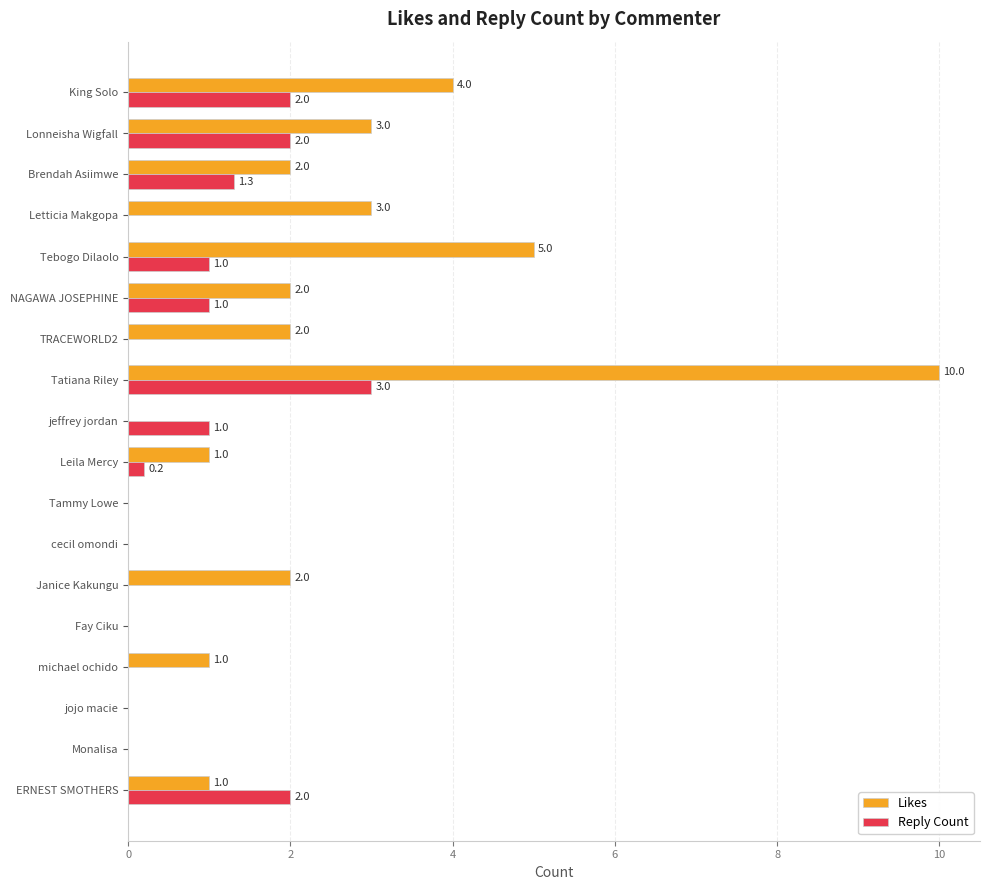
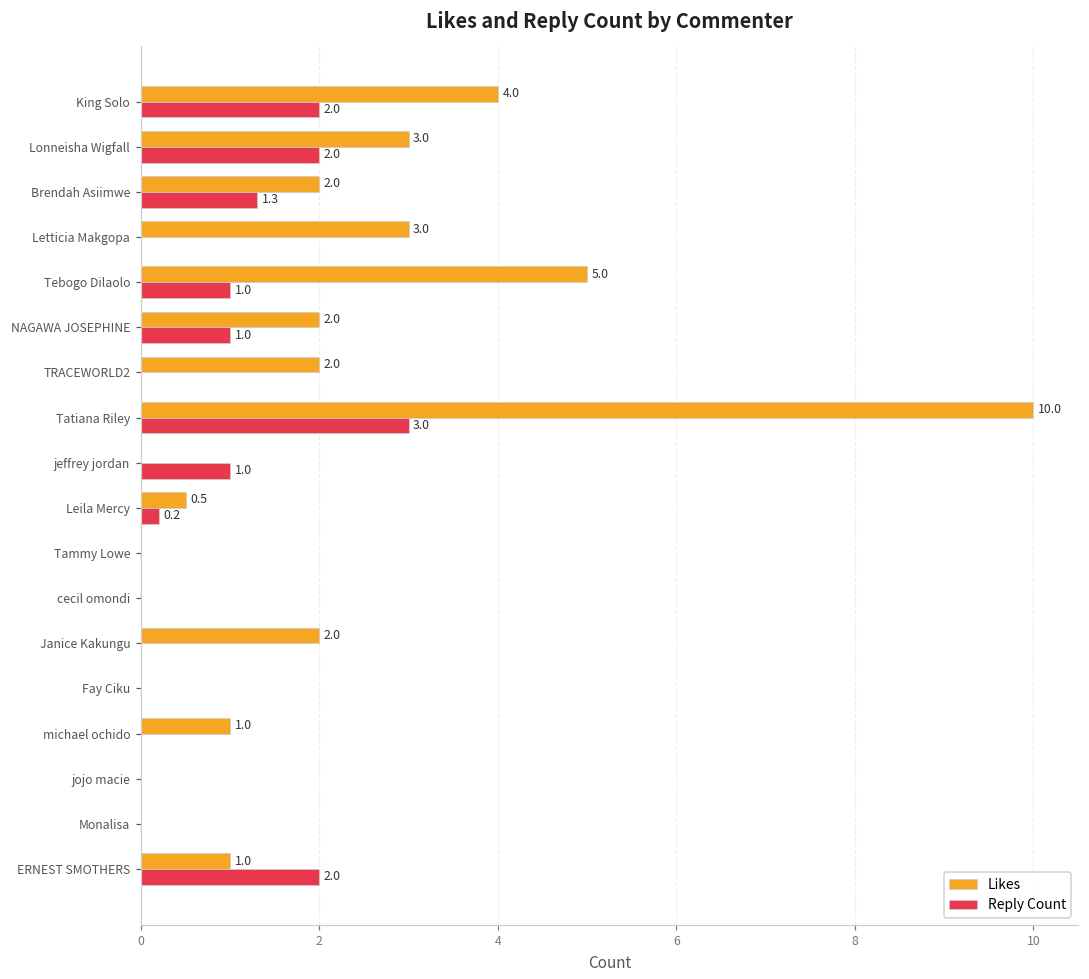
  {
    "Likes": {
      "King Solo": 4.0,
      "Lonneisha Wigfall": 3.0,
      "Brendah Asiimwe": 2.0,
      "Letticia Makgopa": 3.0,
      "Tebogo Dilaolo": 5.0,
      "NAGAWA JOSEPHINE": 2.0,
      "TRACEWORLD2": 2.0,
      "Tatiana Riley": 10.0,
-     "Leila Mercy": 1.0,
+     "Leila Mercy": 0.5,
      "Janice Kakungu": 2.0,
      "michael ochido": 1.0,
      "ERNEST SMOTHERS": 1.0
    },
    "Reply Count": {
      "King Solo": 2.0,
      "Lonneisha Wigfall": 2.0,
      "Brendah Asiimwe": 1.3,
      "Tebogo Dilaolo": 1.0,
      "NAGAWA JOSEPHINE": 1.0,
      "Tatiana Riley": 3.0,
      "jeffrey jordan": 1.0,
      "Leila Mercy": 0.2,
      "ERNEST SMOTHERS": 2.0
    }
  }
